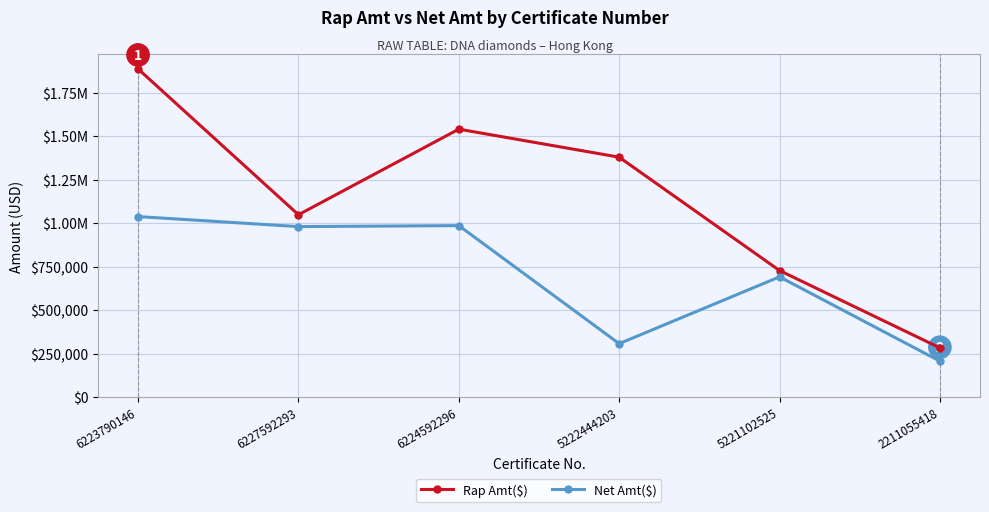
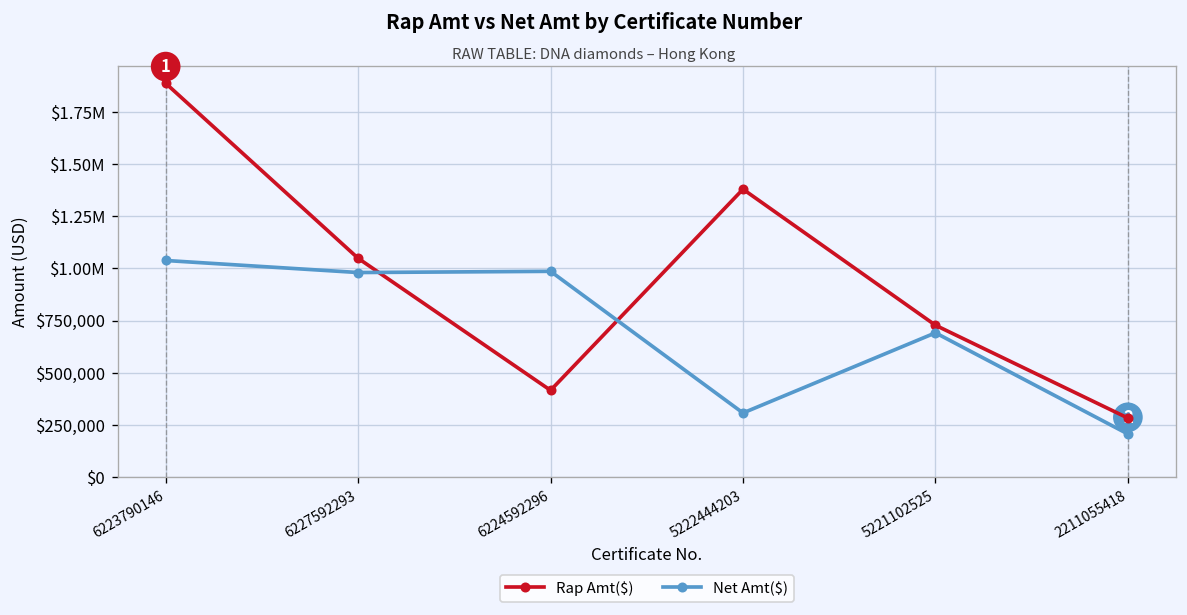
  {
    "Rap Amt($)": {
      "6227592293": "$1,050,000",
-     "6224592296": "$1,540,000",
+     "6224592296": "$420,000",
      "5222444203": "$1,380,000",
      "5221102525": "$730,000"
    },
    "Net Amt($)": {
      "6223790146": "$1,040,000",
      "6227592293": "$980,000",
      "6224592296": "$990,000",
      "5222444203": "$310,000",
      "5221102525": "$690,000",
      "2211055418": "$210,000"
    }
  }
